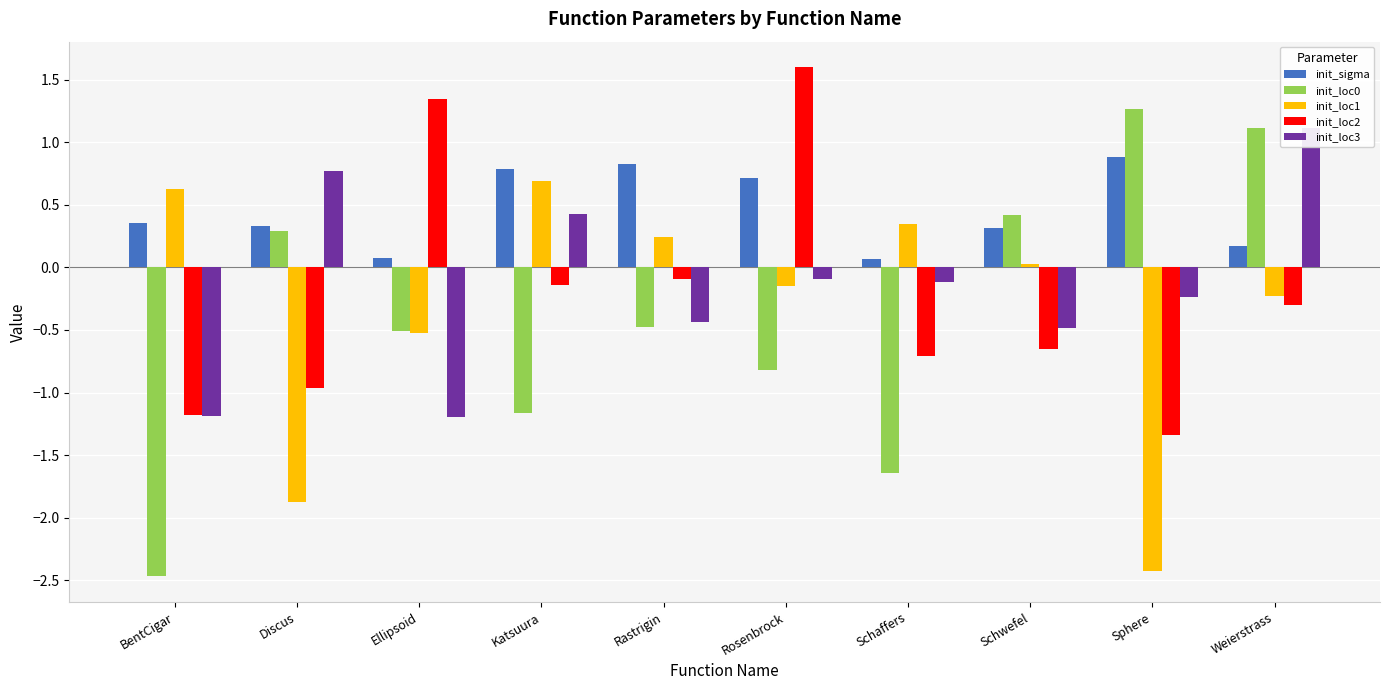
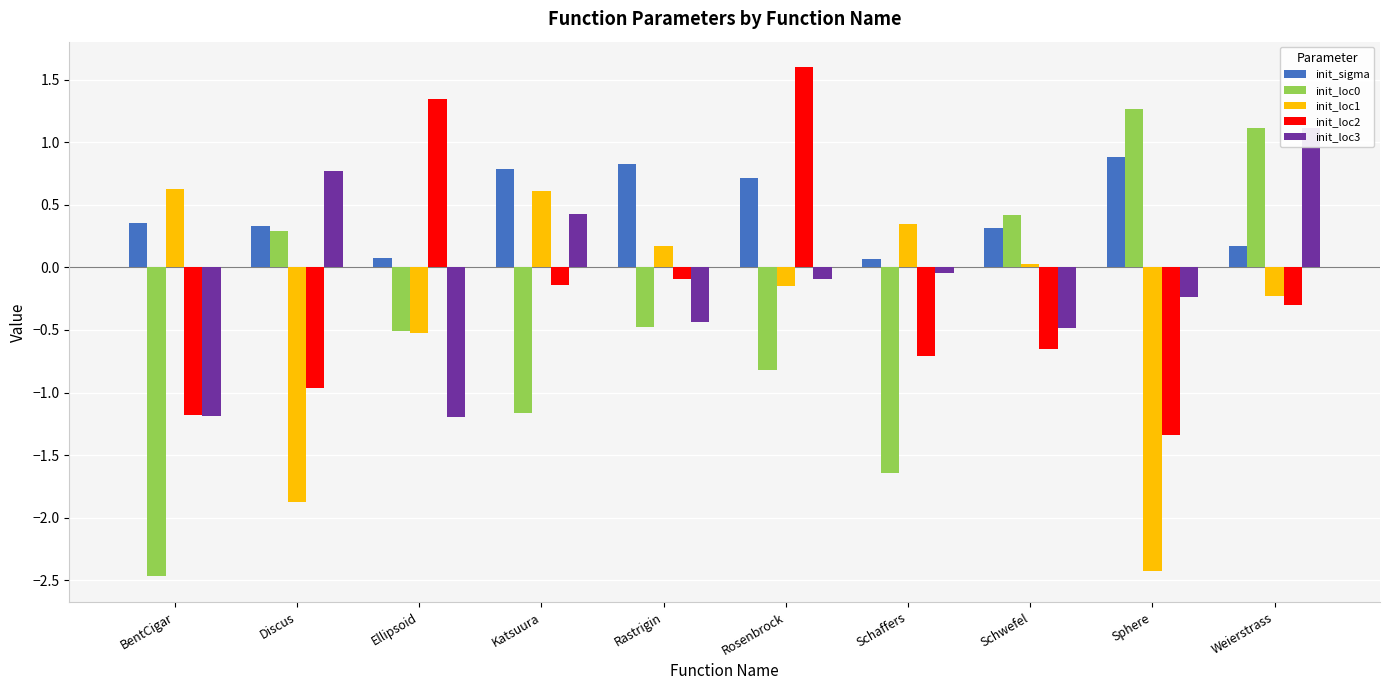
  {
    "init_sigma": {
      "BentCigar": 0.36,
      "Discus": 0.33,
      "Ellipsoid": 0.07,
      "Katsuura": 0.78,
      "Rastrigin": 0.82,
      "Rosenbrock": 0.72,
      "Schaffers": 0.07,
      "Schwefel": 0.31,
      "Sphere": 0.88,
      "Weierstrass": 0.17
    },
    "init_loc0": {
      "BentCigar": -2.47,
      "Discus": 0.29,
      "Ellipsoid": -0.51,
      "Katsuura": -1.16,
      "Rastrigin": -0.48,
      "Rosenbrock": -0.82,
      "Schaffers": -1.64,
      "Schwefel": 0.42,
      "Sphere": 1.26,
      "Weierstrass": 1.11
    },
    "init_loc1": {
      "BentCigar": 0.63,
      "Discus": -1.88,
      "Ellipsoid": -0.52,
-     "Katsuura": 0.69,
-     "Rastrigin": 0.24,
+     "Katsuura": 0.61,
+     "Rastrigin": 0.17,
      "Rosenbrock": -0.15,
      "Schaffers": 0.35,
      "Schwefel": 0.03,
      "Sphere": -2.42,
      "Weierstrass": -0.23
    },
    "init_loc2": {
      "BentCigar": -1.18,
      "Discus": -0.96,
      "Ellipsoid": 1.34,
      "Katsuura": -0.14,
      "Rastrigin": -0.09,
      "Rosenbrock": 1.60,
      "Schaffers": -0.71,
      "Schwefel": -0.65,
      "Sphere": -1.34,
      "Weierstrass": -0.30
    },
    "init_loc3": {
      "BentCigar": -1.19,
      "Discus": 0.77,
      "Ellipsoid": -1.20,
      "Katsuura": 0.42,
      "Rastrigin": -0.43,
      "Rosenbrock": -0.09,
-     "Schaffers": -0.12,
+     "Schaffers": -0.04,
      "Schwefel": -0.49,
      "Sphere": -0.23
    }
  }
